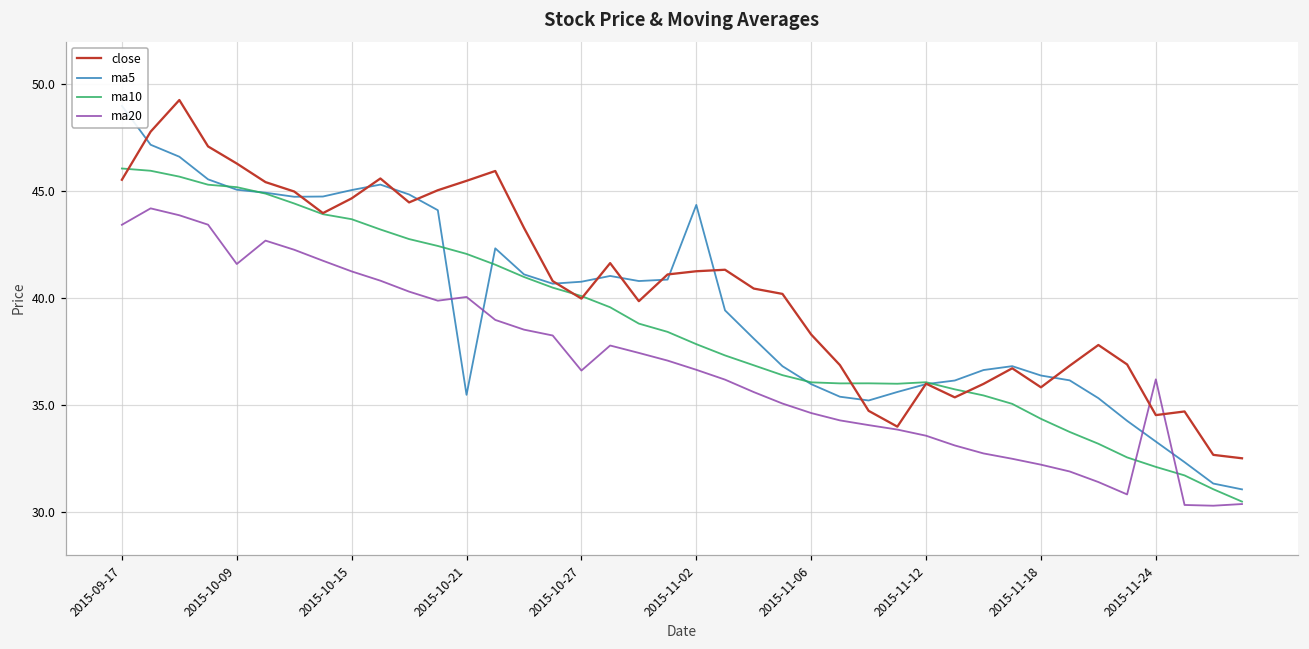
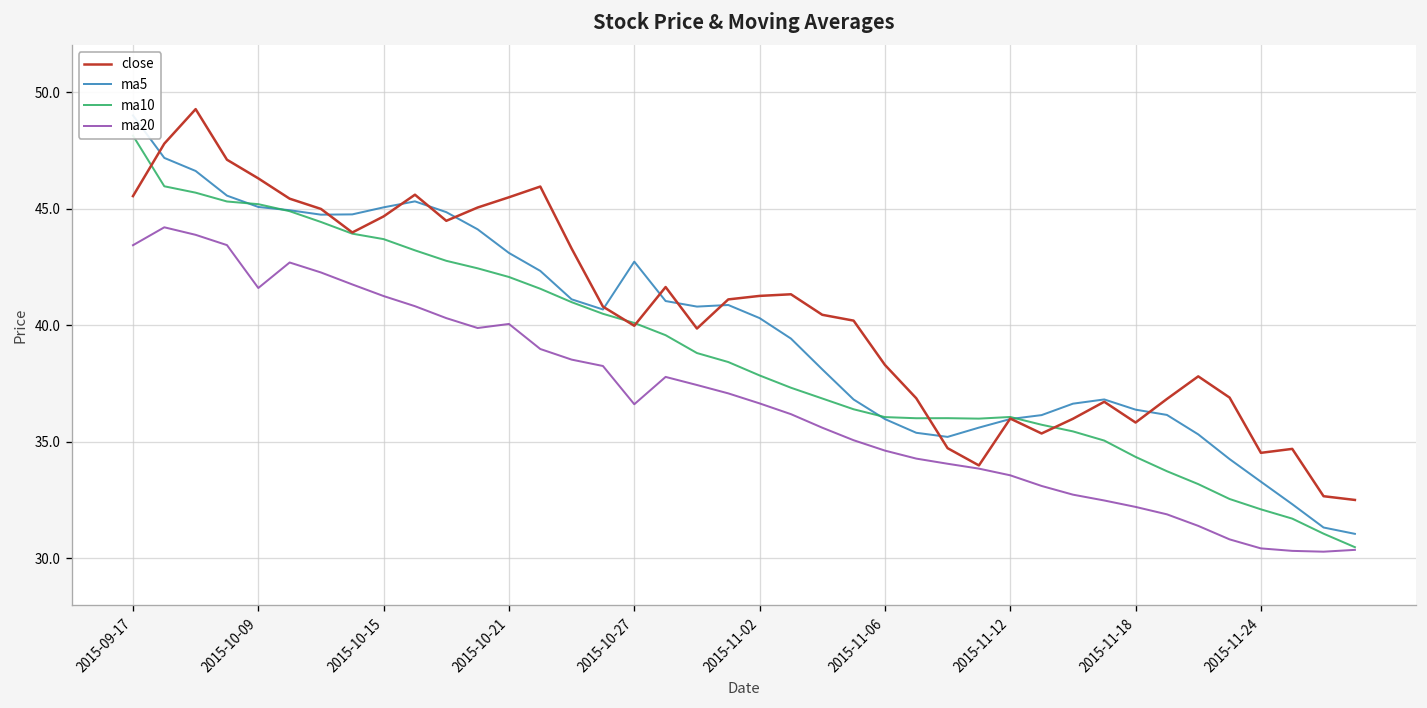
  {
    "close": {
      "2015-09-17": 45.5,
      "2015-10-09": 46.3,
      "2015-10-15": 44.7,
      "2015-10-21": 45.5,
      "2015-11-02": 41.3,
      "2015-11-06": 38.3,
      "2015-11-18": 35.8,
      "2015-11-24": 34.5
    },
    "ma5": {
      "2015-10-15": 45.1,
-     "2015-10-21": 35.5,
-     "2015-10-27": 40.8,
-     "2015-11-02": 44.4,
+     "2015-10-21": 43.1,
+     "2015-10-27": 42.7,
+     "2015-11-02": 40.3,
      "2015-11-18": 36.4,
      "2015-11-24": 33.3
    },
    "ma10": {
-     "2015-09-17": 46.1,
+     "2015-09-17": 48.1,
      "2015-10-15": 43.7,
      "2015-10-21": 42.1,
      "2015-11-02": 37.8,
      "2015-11-18": 34.4,
      "2015-11-24": 32.1
    },
    "ma20": {
      "2015-09-17": 43.4,
      "2015-10-09": 41.6,
      "2015-10-15": 41.3,
      "2015-10-21": 40.1,
      "2015-10-27": 36.6,
      "2015-11-02": 36.7,
      "2015-11-06": 34.6,
      "2015-11-12": 33.6,
      "2015-11-18": 32.2,
-     "2015-11-24": 36.2
+     "2015-11-24": 30.4
    }
  }
